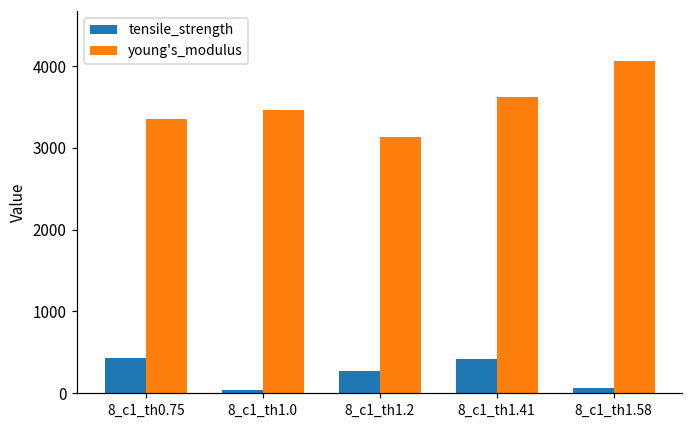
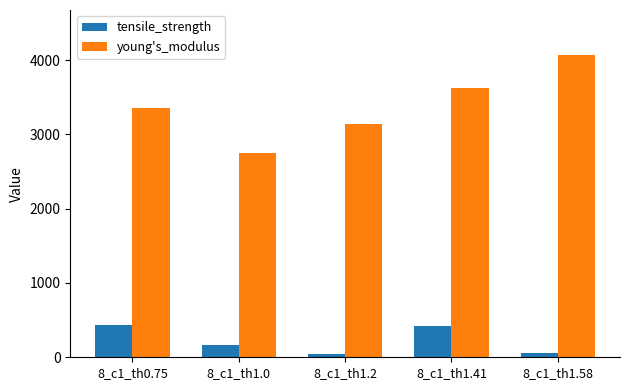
  {
    "tensile_strength": {
      "8_c1_th0.75": 400,
-     "8_c1_th1.0": 0,
-     "8_c1_th1.2": 300,
+     "8_c1_th1.0": 200,
+     "8_c1_th1.2": 0,
      "8_c1_th1.41": 400,
      "8_c1_th1.58": 100
    },
    "young's_modulus": {
      "8_c1_th0.75": 3400,
-     "8_c1_th1.0": 3500,
+     "8_c1_th1.0": 2700,
      "8_c1_th1.2": 3100,
      "8_c1_th1.41": 3600,
      "8_c1_th1.58": 4100
    }
  }
